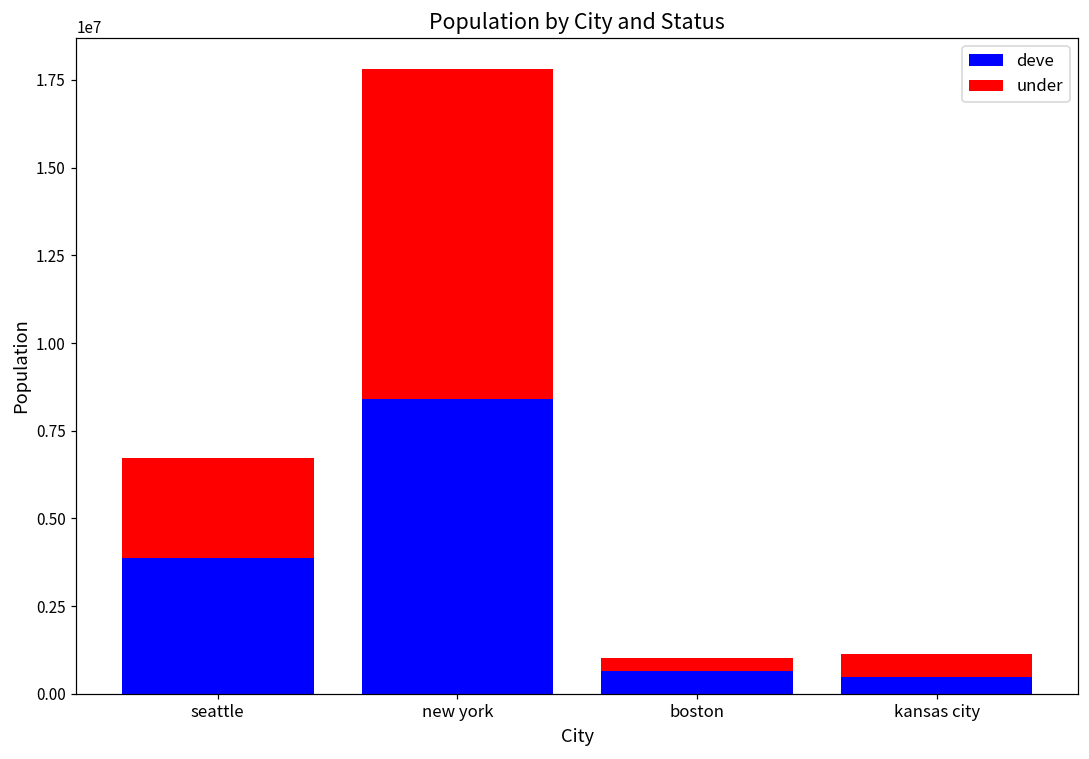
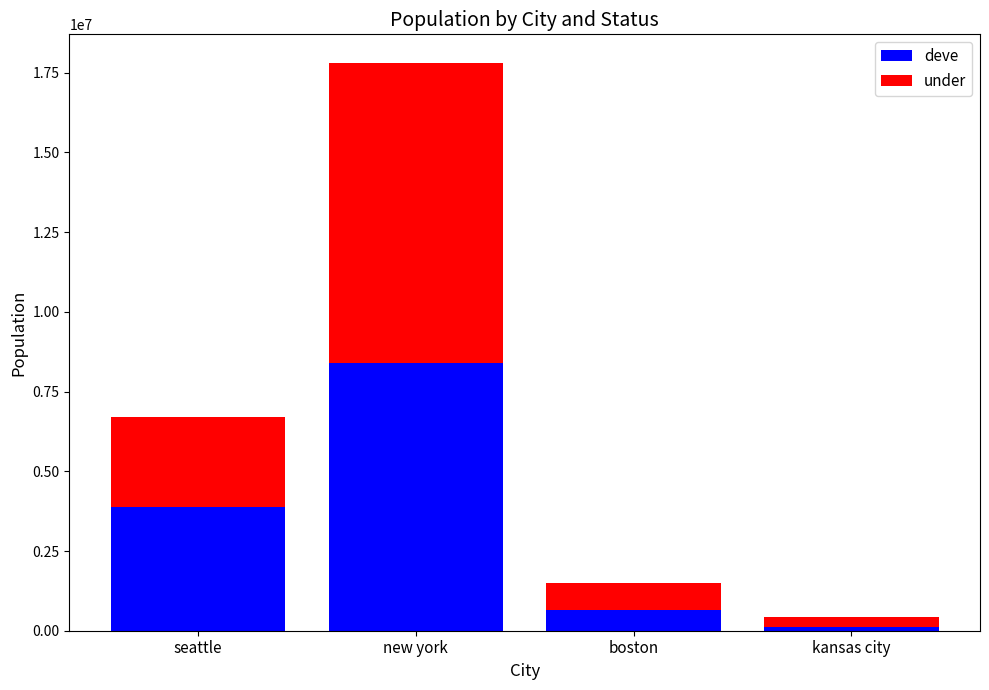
  {
    "deve": {
      "seattle": 3900000,
      "new york": 8400000,
      "boston": 600000,
-     "kansas city": 500000
+     "kansas city": 100000
    },
    "under": {
      "seattle": 2800000,
      "new york": 9400000,
-     "boston": 400000,
-     "kansas city": 700000
+     "boston": 800000,
+     "kansas city": 300000
    }
  }
